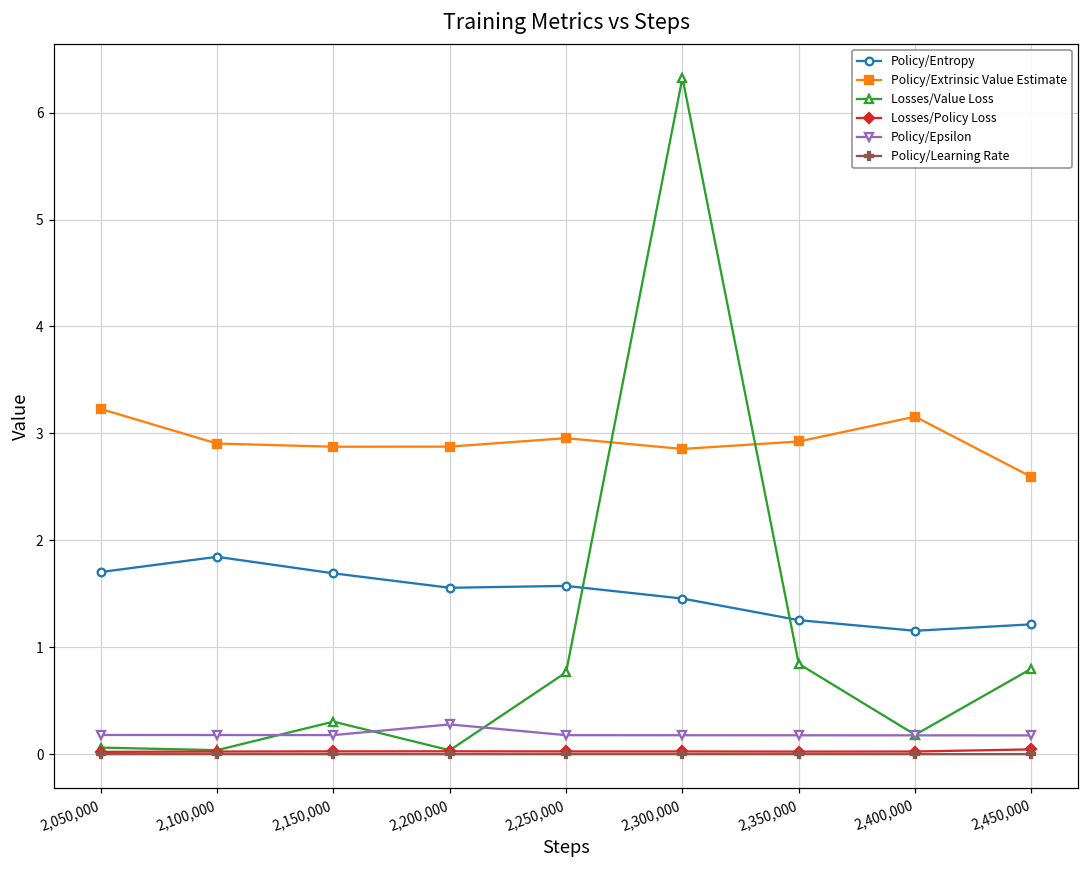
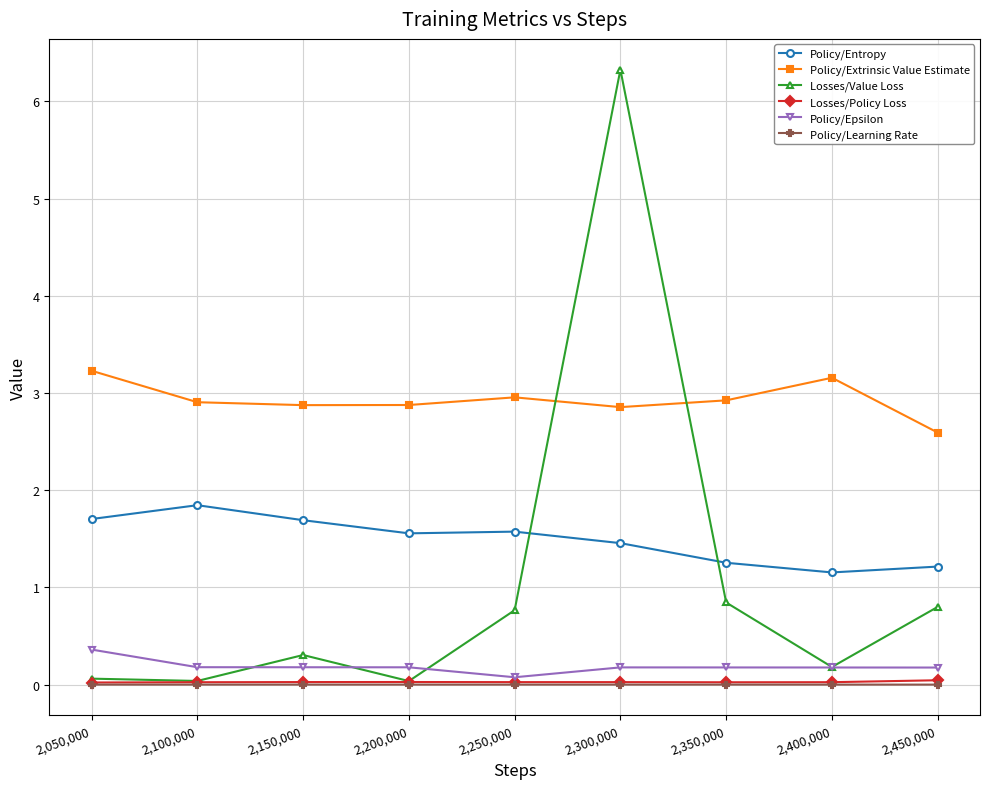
  {
    "Policy/Entropy": {
      "2,050,000": 1.7,
      "2,100,000": 1.8,
      "2,150,000": 1.7,
      "2,200,000": 1.6,
      "2,250,000": 1.6,
      "2,300,000": 1.5,
      "2,350,000": 1.3,
      "2,400,000": 1.2,
      "2,450,000": 1.2
    },
    "Policy/Extrinsic Value Estimate": {
      "2,050,000": 3.2,
      "2,100,000": 2.9,
      "2,150,000": 2.9,
      "2,200,000": 2.9,
      "2,250,000": 3.0,
      "2,300,000": 2.9,
      "2,350,000": 2.9,
      "2,400,000": 3.2,
      "2,450,000": 2.6
    },
    "Losses/Value Loss": {
      "2,050,000": 0.1,
      "2,150,000": 0.3,
      "2,250,000": 0.8,
      "2,300,000": 6.3,
      "2,350,000": 0.8,
      "2,450,000": 0.8
    },
    "Losses/Policy Loss": {
      "2,450,000": 0.0
    },
    "Policy/Epsilon": {
-     "2,050,000": 0.2,
+     "2,050,000": 0.4,
      "2,100,000": 0.2,
      "2,150,000": 0.2,
-     "2,200,000": 0.3,
-     "2,250,000": 0.2,
+     "2,200,000": 0.2,
+     "2,250,000": 0.1,
      "2,300,000": 0.2,
      "2,350,000": 0.2,
      "2,450,000": 0.2
    },
    "Policy/Learning Rate": {
      "2,200,000": 0.0,
      "2,450,000": 0.0
    }
  }
